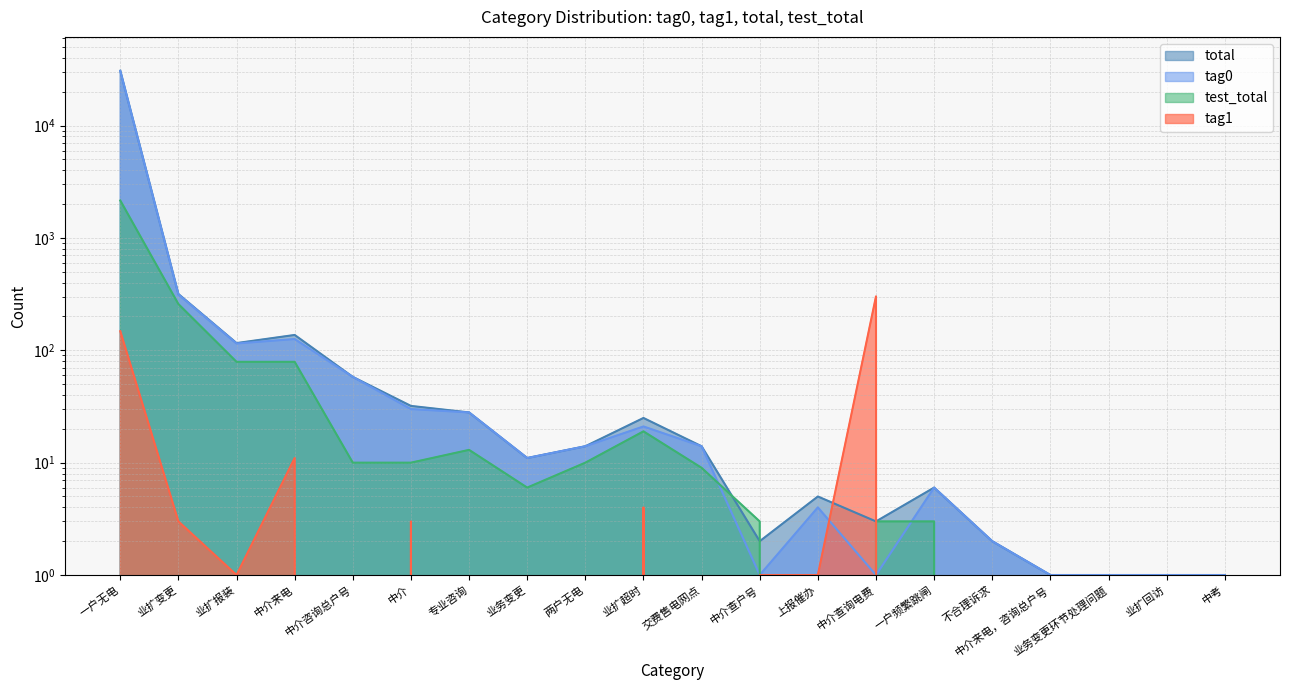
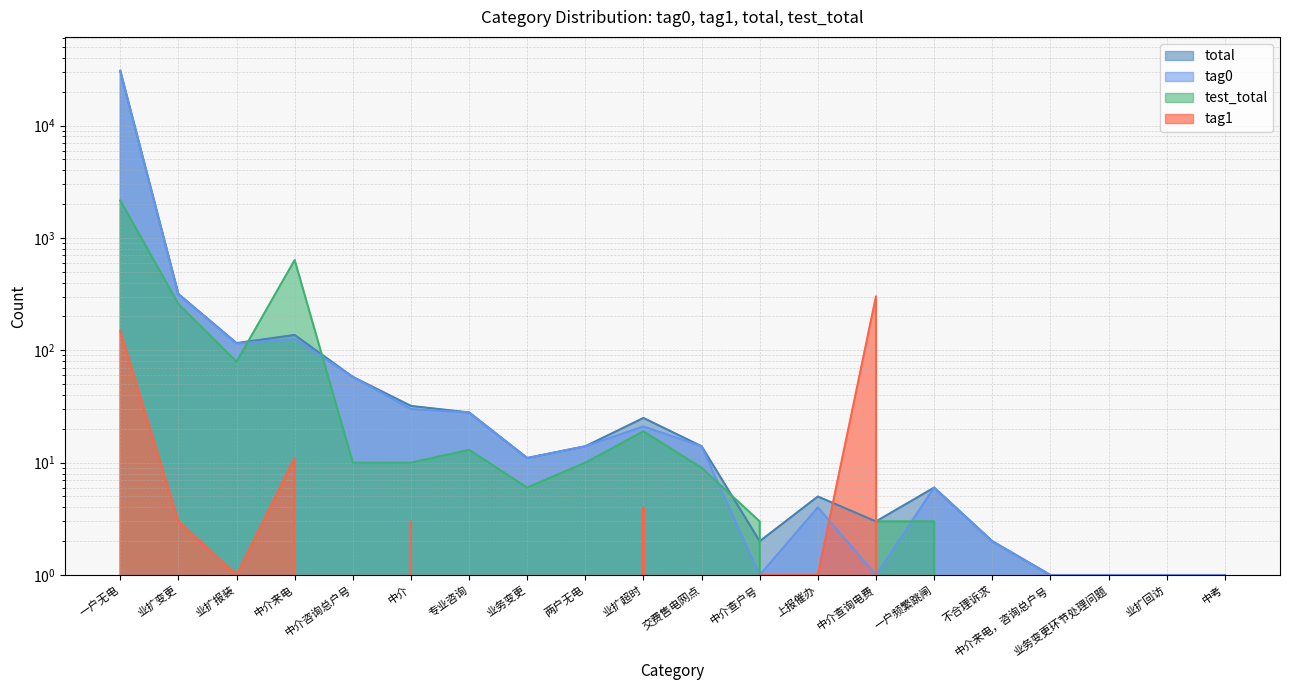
  {
    "test_total": {
      "一户无电": 2200,
      "业扩变更": 260,
      "业扩报装": 80,
-     "中介来电": 80,
+     "中介来电": 600,
      "中介咨询总户号": 10,
      "中介": 10,
      "专业咨询": 13,
      "业务变更": 6,
      "两户无电": 10,
      "业扩超时": 19,
      "交费售电网点": 9,
      "中介查户号": 3,
      "一户频繁跳闸": 3
    },
    "tag1": {
      "一户无电": 150,
      "业扩变更": 3,
      "业扩报装": 1,
      "中介来电": 11,
      "中介": 3,
      "业扩超时": 4,
      "上报催办": 1,
      "中介查询电费": 300
    }
  }
